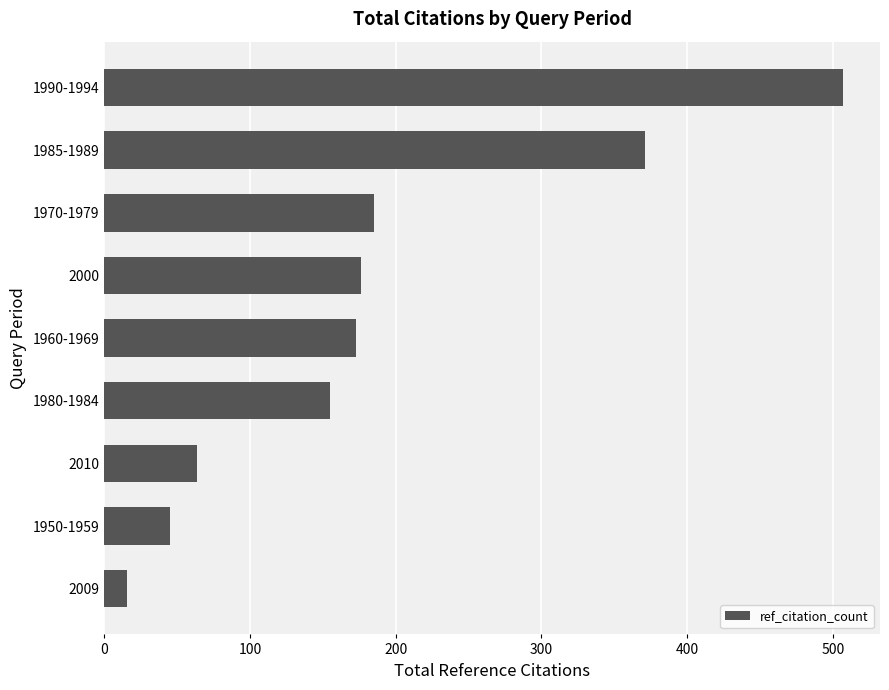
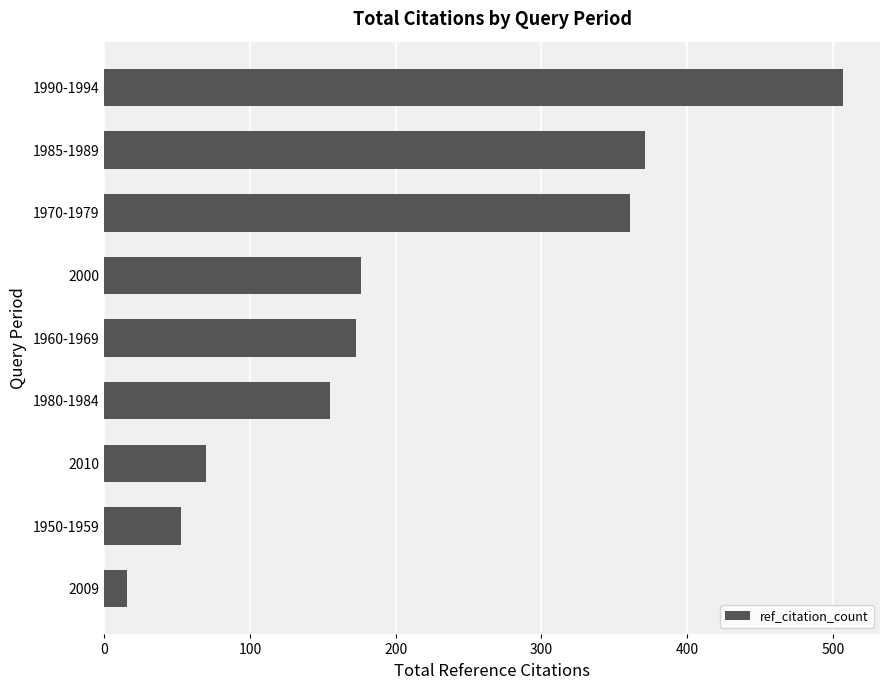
  {
    "1990-1994": 507,
    "1985-1989": 371,
-   "1970-1979": 185,
+   "1970-1979": 361,
    "2000": 176,
    "1960-1969": 173,
    "1980-1984": 155,
-   "2010": 64,
-   "1950-1959": 45,
+   "2010": 70,
+   "1950-1959": 53,
    "2009": 16
  }
